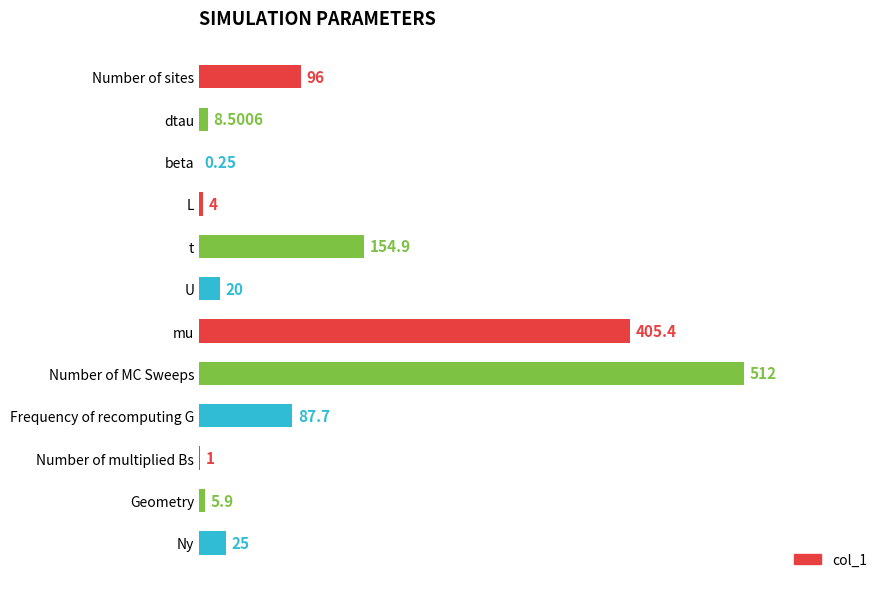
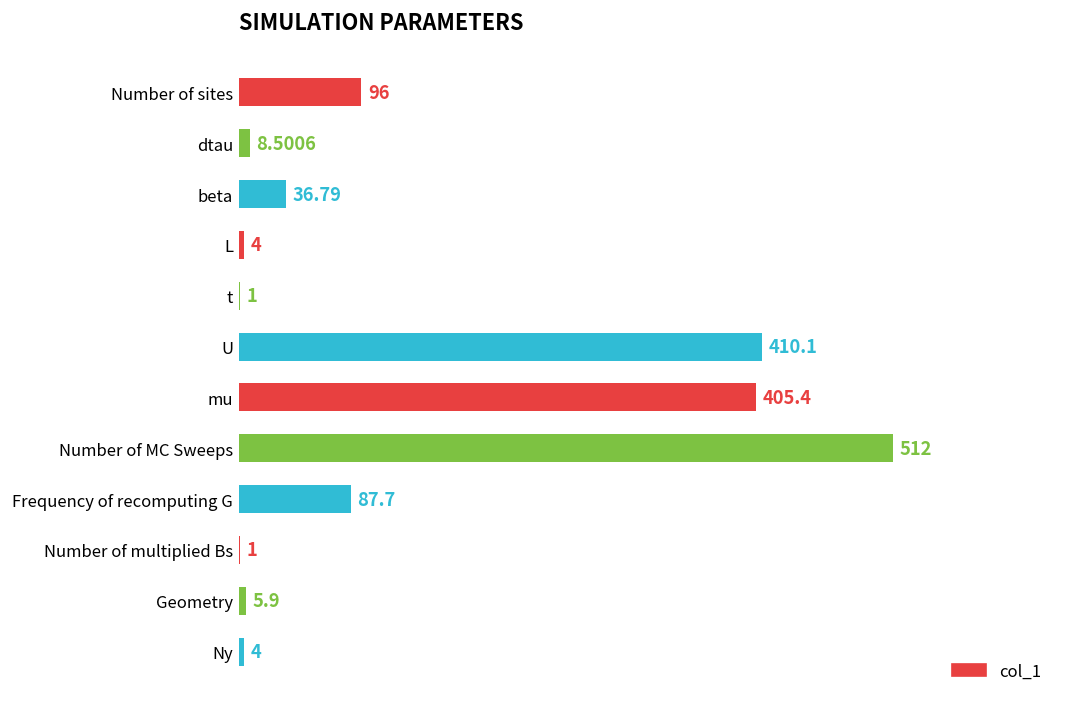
  {
    "Number of sites": 96,
    "dtau": 8.5006,
-   "beta": 0.25,
+   "beta": 36.79,
    "L": 4,
-   "t": 154.9,
-   "U": 20,
+   "t": 1,
+   "U": 410.1,
    "mu": 405.4,
    "Number of MC Sweeps": 512,
    "Frequency of recomputing G": 87.7,
    "Number of multiplied Bs": 1,
    "Geometry": 5.9,
-   "Ny": 25
+   "Ny": 4
  }
